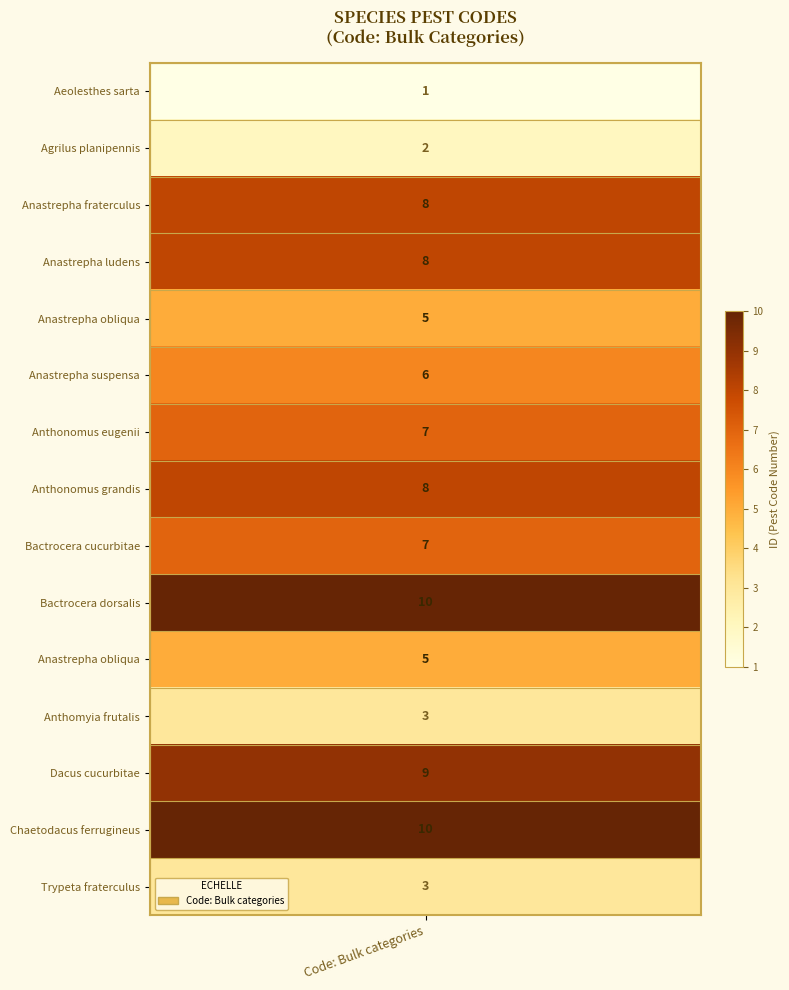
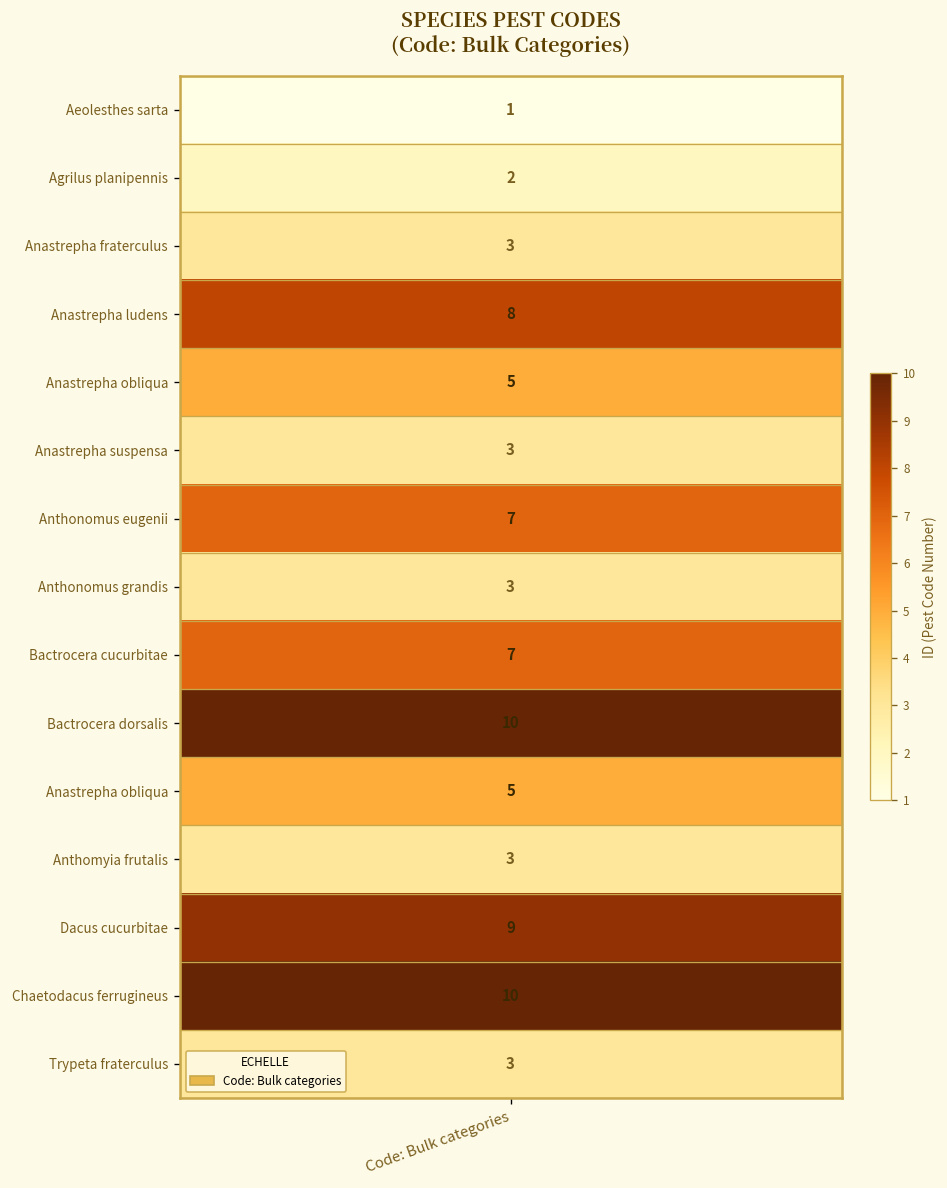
  {
    "Aeolesthes sarta": {
      "Code: Bulk categories": 1
    },
    "Agrilus planipennis": {
      "Code: Bulk categories": 2
    },
    "Anastrepha fraterculus": {
-     "Code: Bulk categories": 8
+     "Code: Bulk categories": 3
    },
    "Anastrepha ludens": {
      "Code: Bulk categories": 8
    },
    "Anastrepha suspensa": {
-     "Code: Bulk categories": 6
+     "Code: Bulk categories": 3
    },
    "Anthonomus eugenii": {
      "Code: Bulk categories": 7
    },
    "Anthonomus grandis": {
-     "Code: Bulk categories": 8
+     "Code: Bulk categories": 3
    },
    "Bactrocera cucurbitae": {
      "Code: Bulk categories": 7
    },
    "Anthomyia frutalis": {
      "Code: Bulk categories": 3
    },
    "Dacus cucurbitae": {
      "Code: Bulk categories": 9
    },
    "Trypeta fraterculus": {
      "Code: Bulk categories": 3
    }
  }
